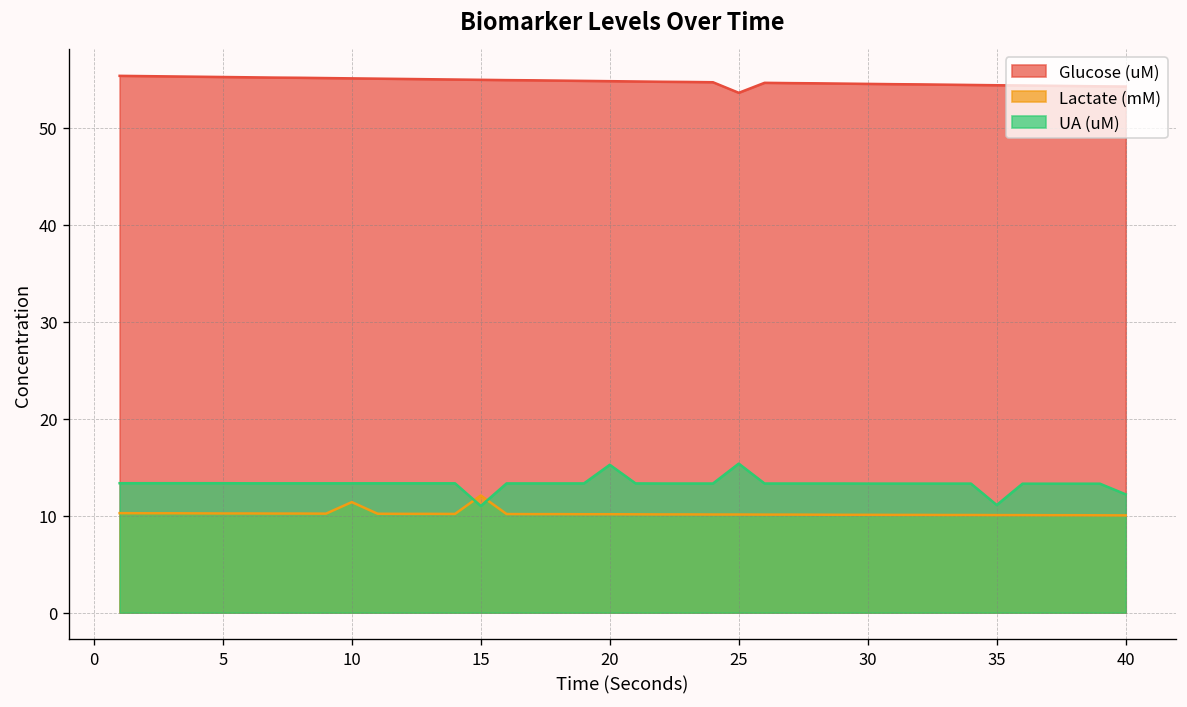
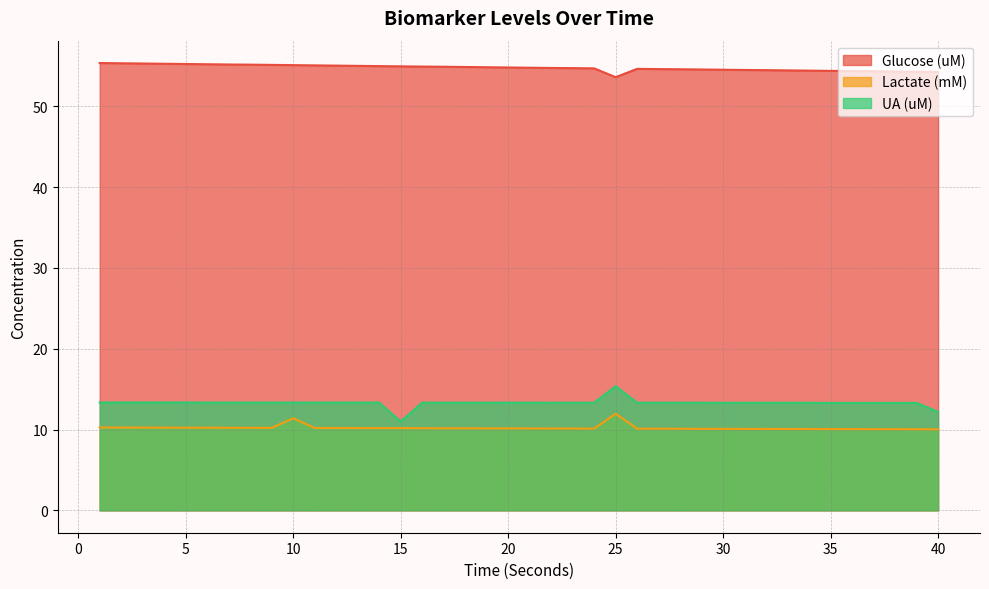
  {
    "Glucose (uM)": {
      "5": 55,
      "10": 55,
      "15": 55,
      "20": 55,
      "25": 54,
      "30": 55,
      "35": 54
    },
    "Lactate (mM)": {
      "5": 10,
      "10": 11,
-     "15": 12,
+     "15": 10,
      "20": 10,
-     "25": 10,
+     "25": 12,
      "30": 10,
      "35": 10,
      "40": 10
    },
    "UA (uM)": {
      "5": 13,
      "10": 13,
      "15": 11,
-     "20": 15,
+     "20": 13,
      "25": 15,
      "30": 13,
-     "35": 11,
+     "35": 13,
      "40": 12
    }
  }
